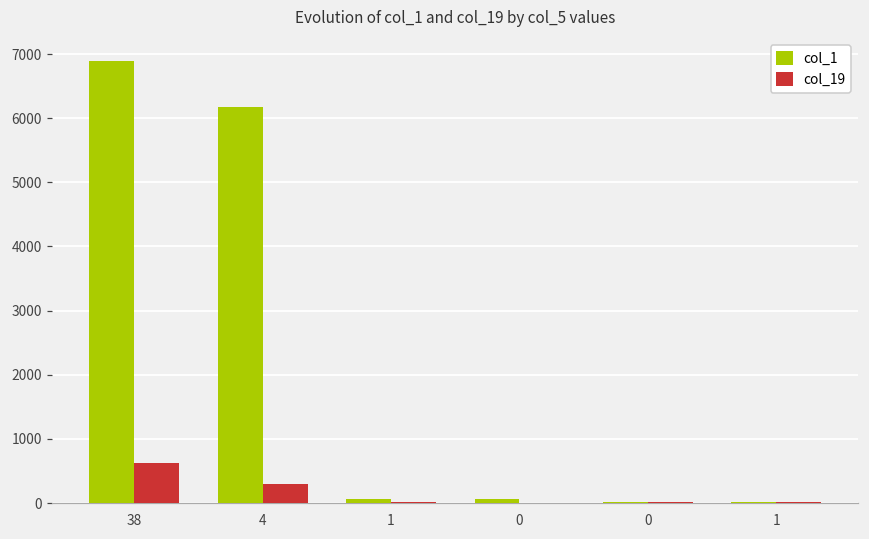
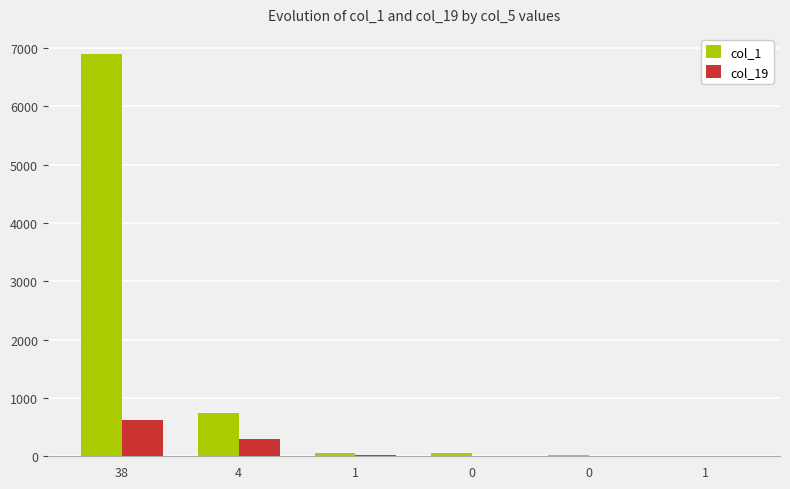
  {
    "col_1": {
      "38": 6900,
-     "4": 6200
+     "4": 700
    },
    "col_19": {
      "38": 600,
      "4": 300
    }
  }
